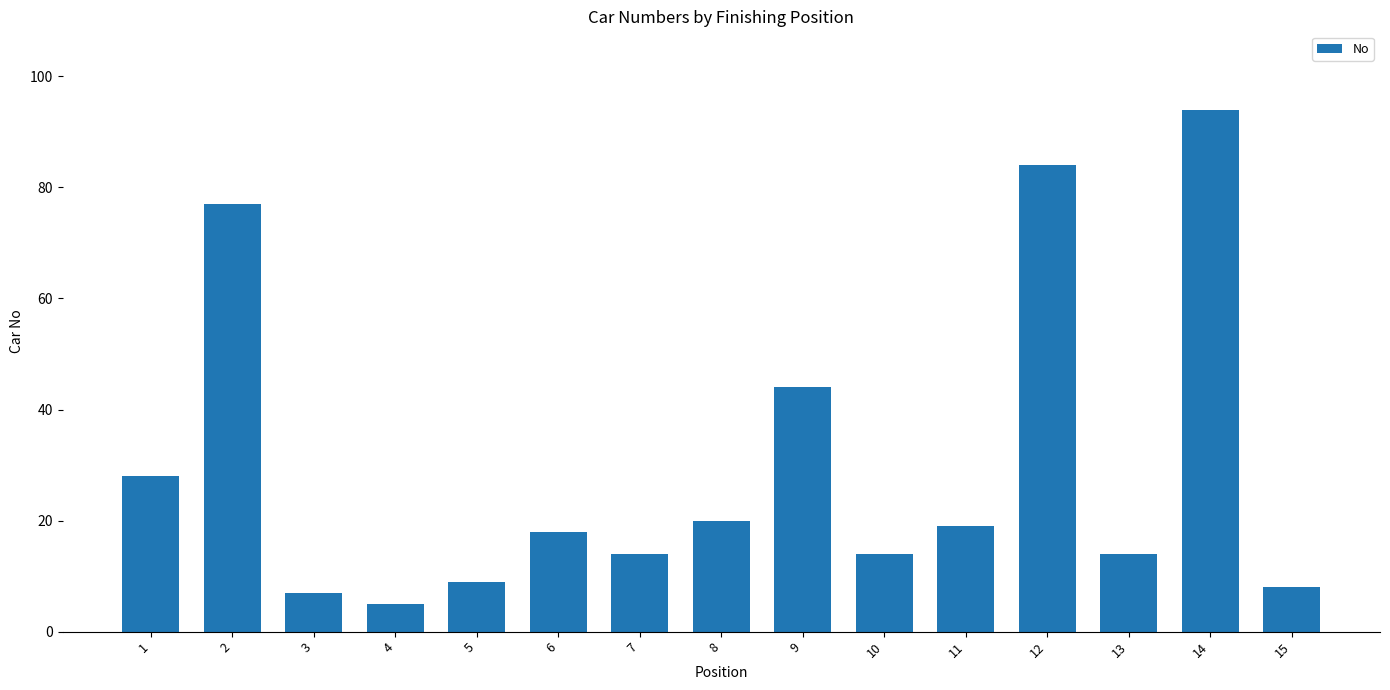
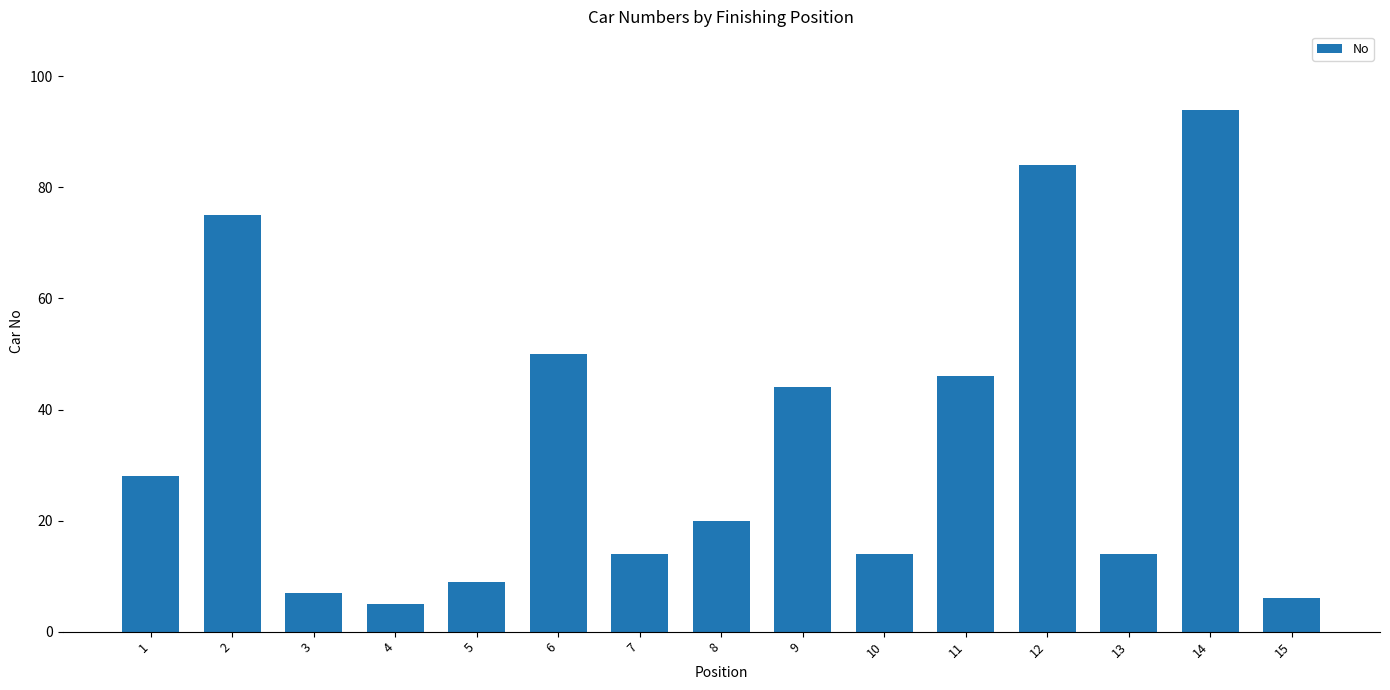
  {
    "1": 28,
-   "2": 77,
+   "2": 75,
    "3": 7,
    "4": 5,
    "5": 9,
-   "6": 18,
+   "6": 50,
    "7": 14,
    "8": 20,
    "9": 44,
    "10": 14,
-   "11": 19,
+   "11": 46,
    "12": 84,
    "13": 14,
    "14": 94,
-   "15": 8
+   "15": 6
  }
